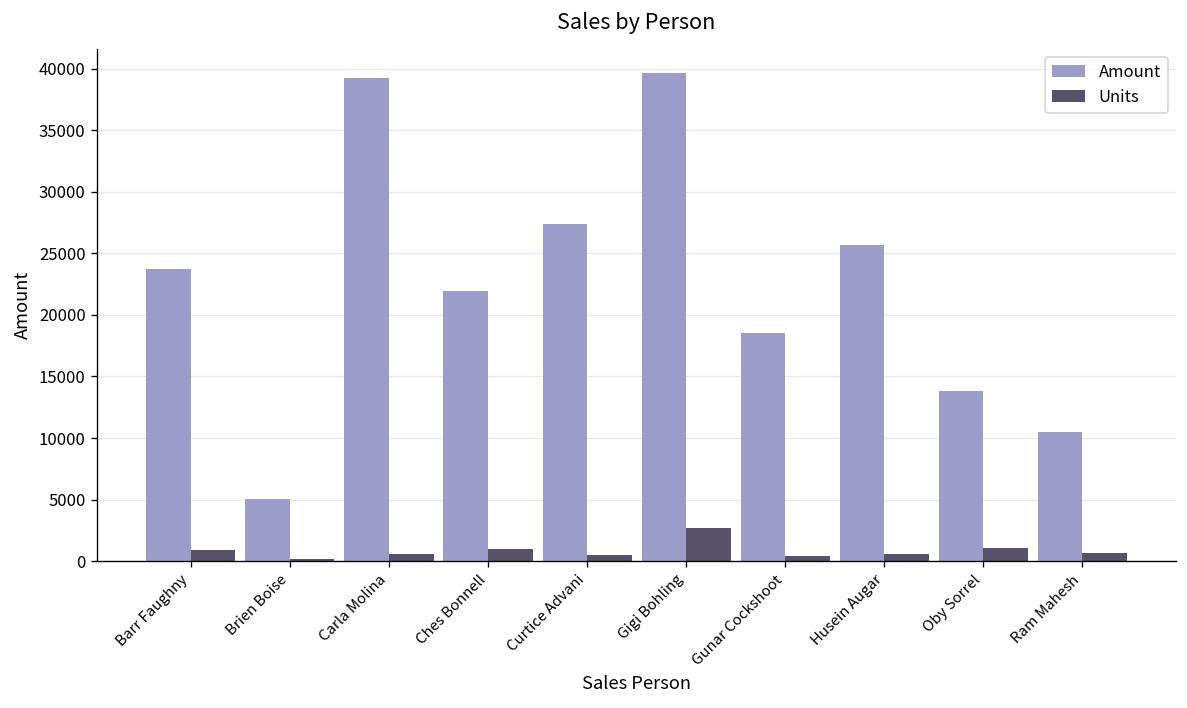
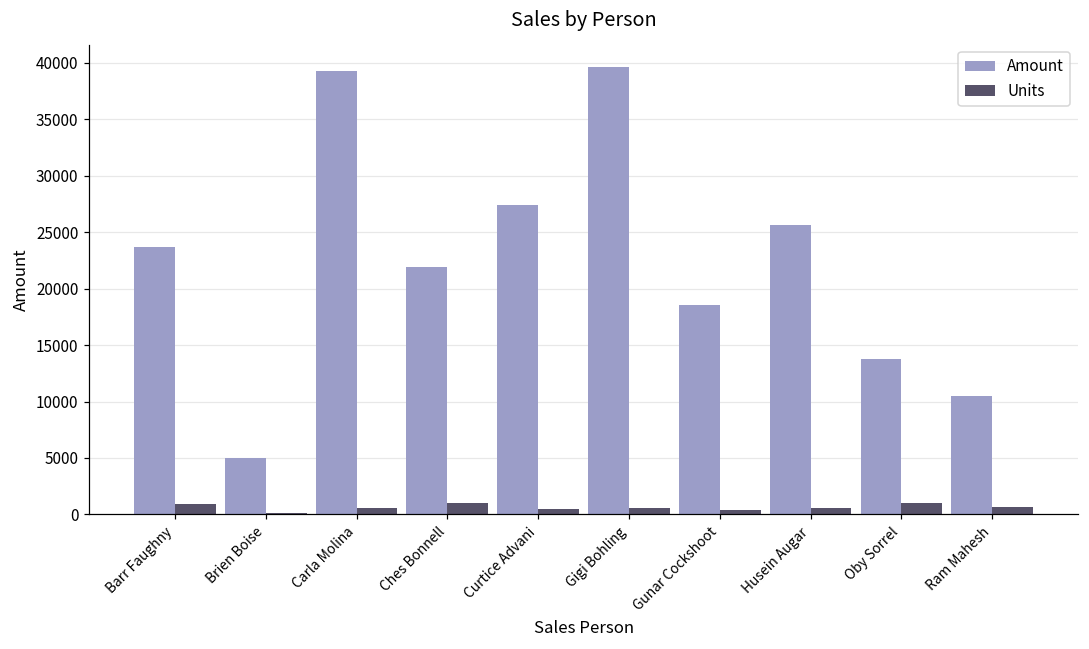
  {
    "Amount": {
      "Barr Faughny": 23700,
      "Brien Boise": 5000,
      "Carla Molina": 39200,
      "Ches Bonnell": 21900,
      "Curtice Advani": 27400,
      "Gigi Bohling": 39600,
      "Gunar Cockshoot": 18600,
      "Husein Augar": 25700,
      "Oby Sorrel": 13800,
      "Ram Mahesh": 10500
    },
    "Units": {
      "Barr Faughny": 900,
      "Carla Molina": 600,
      "Ches Bonnell": 1000,
      "Curtice Advani": 500,
-     "Gigi Bohling": 2700,
+     "Gigi Bohling": 600,
      "Gunar Cockshoot": 400,
      "Husein Augar": 600,
      "Oby Sorrel": 1100,
      "Ram Mahesh": 700
    }
  }
